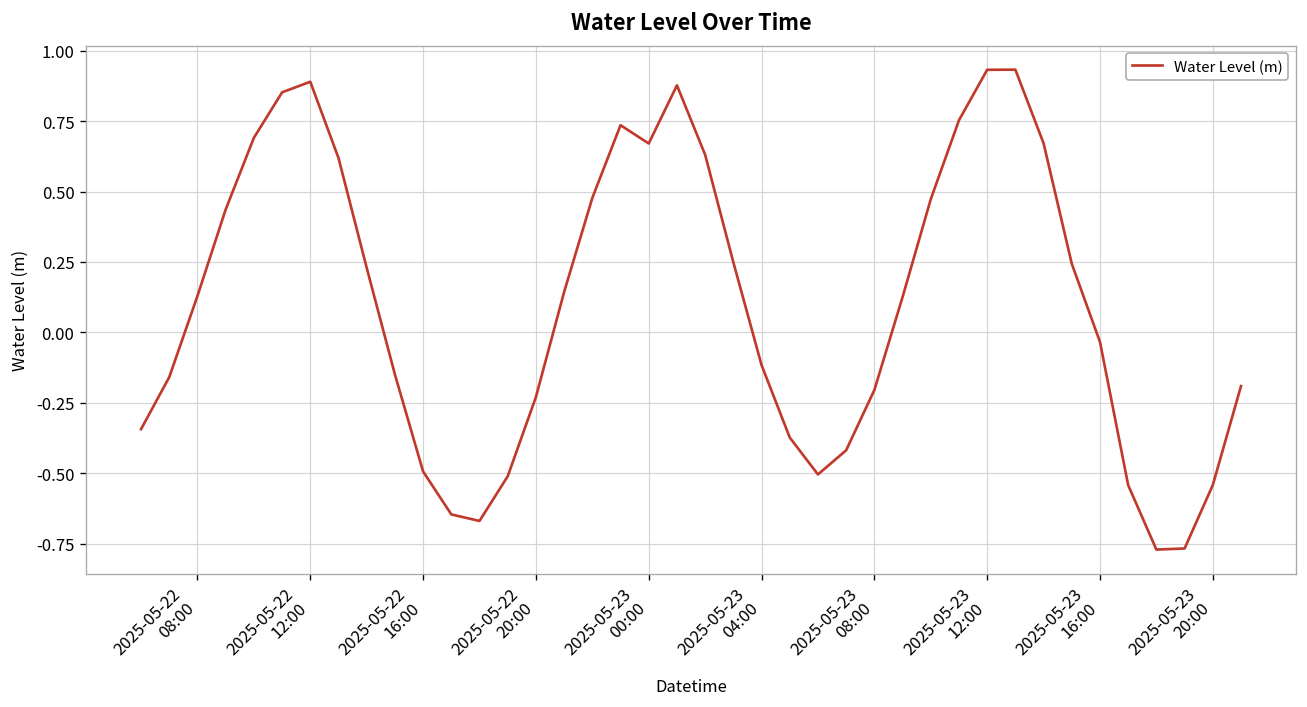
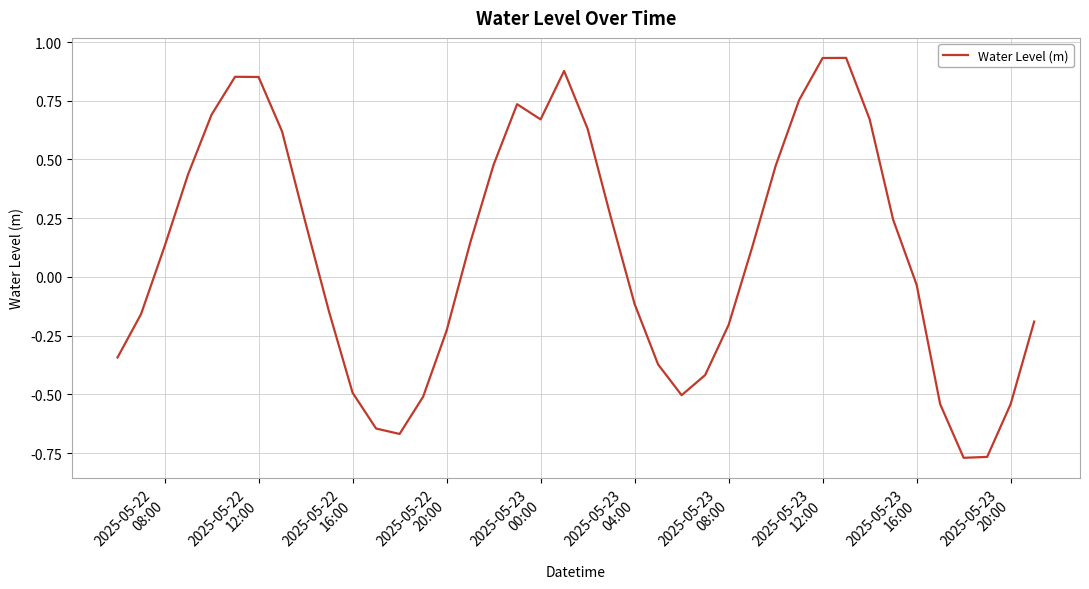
  {
    "2025-05-22 08:00": 0.13,
-   "2025-05-22 12:00": 0.89,
+   "2025-05-22 12:00": 0.85,
    "2025-05-22 16:00": -0.49,
    "2025-05-22 20:00": -0.23,
    "2025-05-23 00:00": 0.67,
    "2025-05-23 04:00": -0.12,
    "2025-05-23 08:00": -0.20,
    "2025-05-23 12:00": 0.93,
    "2025-05-23 16:00": -0.03,
    "2025-05-23 20:00": -0.54
  }
